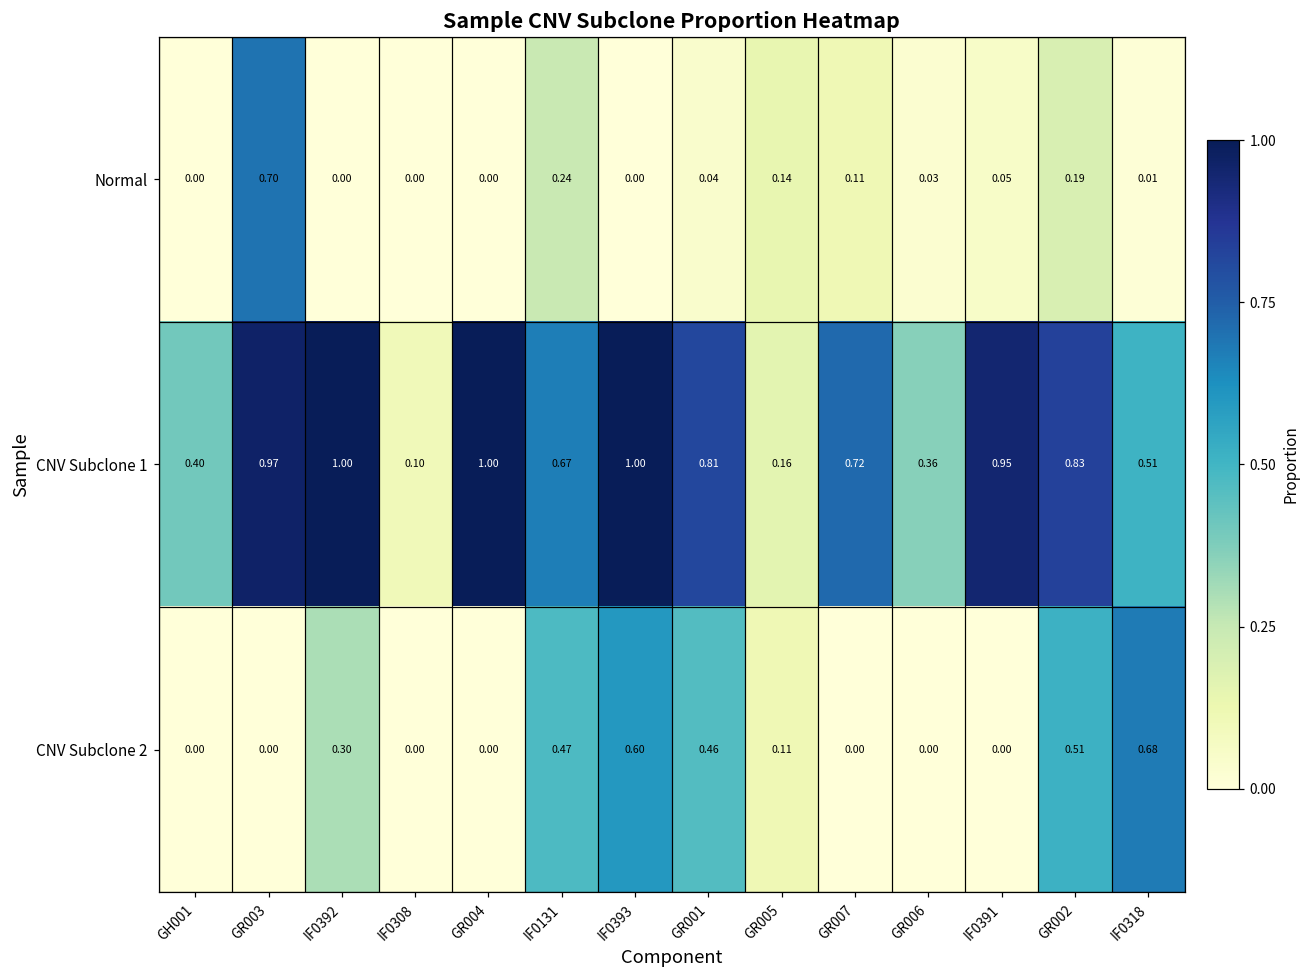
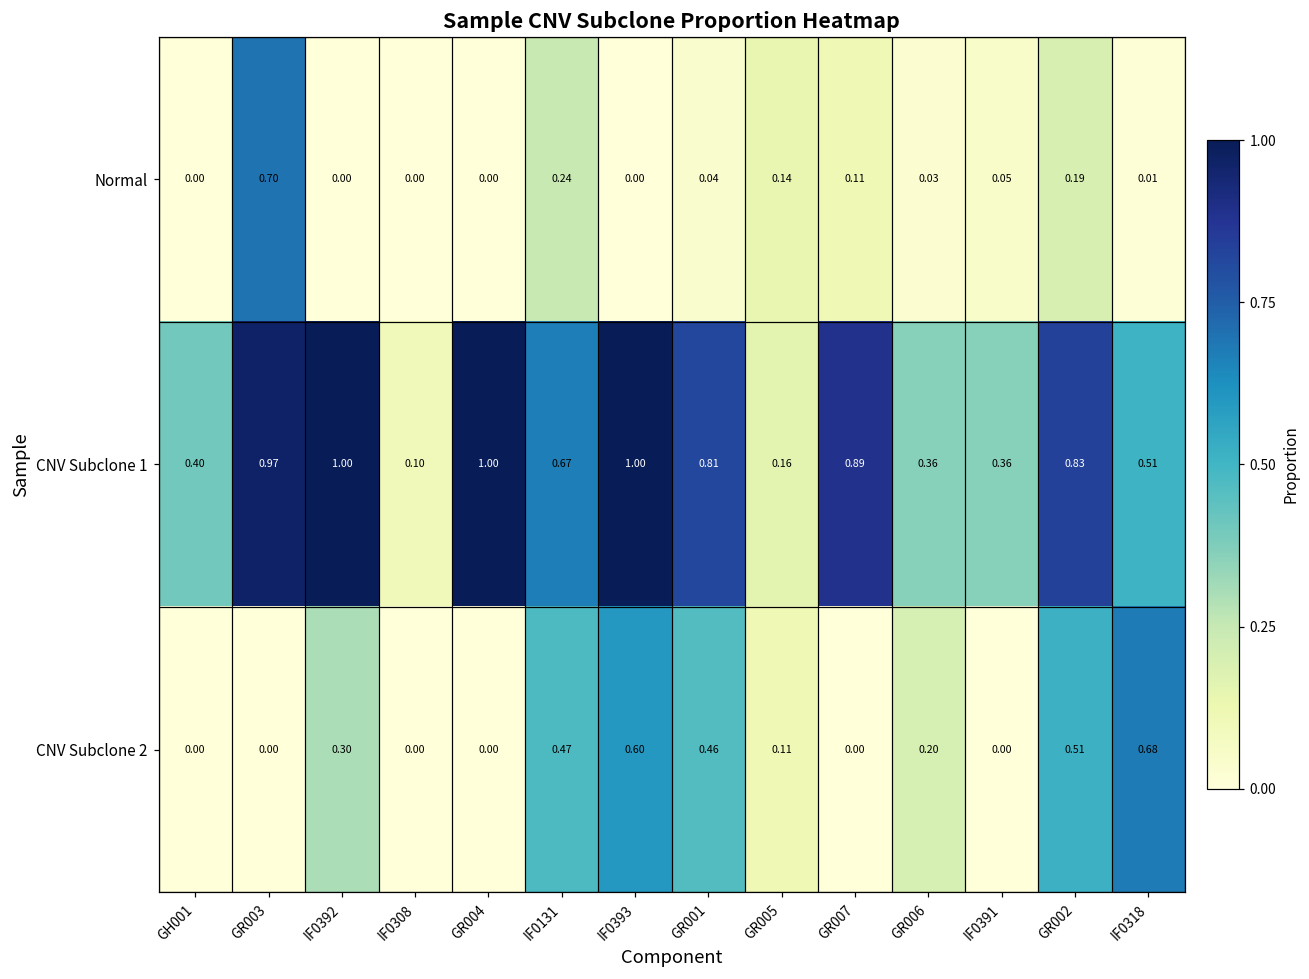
  {
    "Normal": {
      "GH001": 0.00,
      "GR003": 0.70,
      "IF0392": 0.00,
      "IF0308": 0.00,
      "GR004": 0.00,
      "IF0131": 0.24,
      "IF0393": 0.00,
      "GR001": 0.04,
      "GR005": 0.14,
      "GR007": 0.11,
      "GR006": 0.03,
      "IF0391": 0.05,
      "GR002": 0.19,
      "IF0318": 0.01
    },
    "CNV Subclone 1": {
      "GH001": 0.40,
      "GR003": 0.97,
      "IF0392": 1.00,
      "IF0308": 0.10,
      "GR004": 1.00,
      "IF0131": 0.67,
      "IF0393": 1.00,
      "GR001": 0.81,
      "GR005": 0.16,
-     "GR007": 0.72,
+     "GR007": 0.89,
      "GR006": 0.36,
-     "IF0391": 0.95,
+     "IF0391": 0.36,
      "GR002": 0.83,
      "IF0318": 0.51
    },
    "CNV Subclone 2": {
      "GH001": 0.00,
      "GR003": 0.00,
      "IF0392": 0.30,
      "IF0308": 0.00,
      "GR004": 0.00,
      "IF0131": 0.47,
      "IF0393": 0.60,
      "GR001": 0.46,
      "GR005": 0.11,
      "GR007": 0.00,
-     "GR006": 0.00,
+     "GR006": 0.20,
      "IF0391": 0.00,
      "GR002": 0.51,
      "IF0318": 0.68
    }
  }
